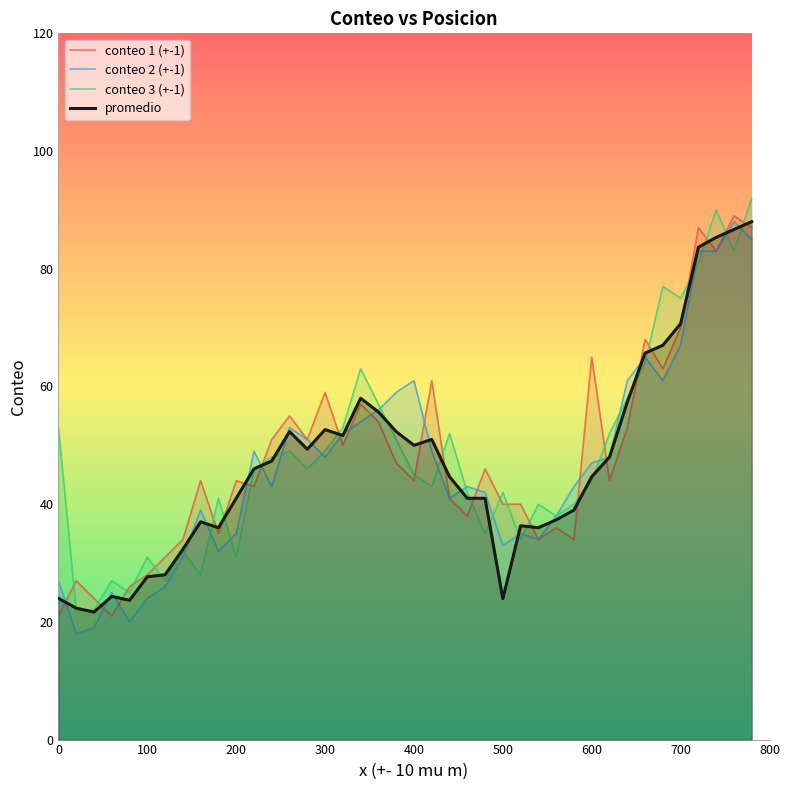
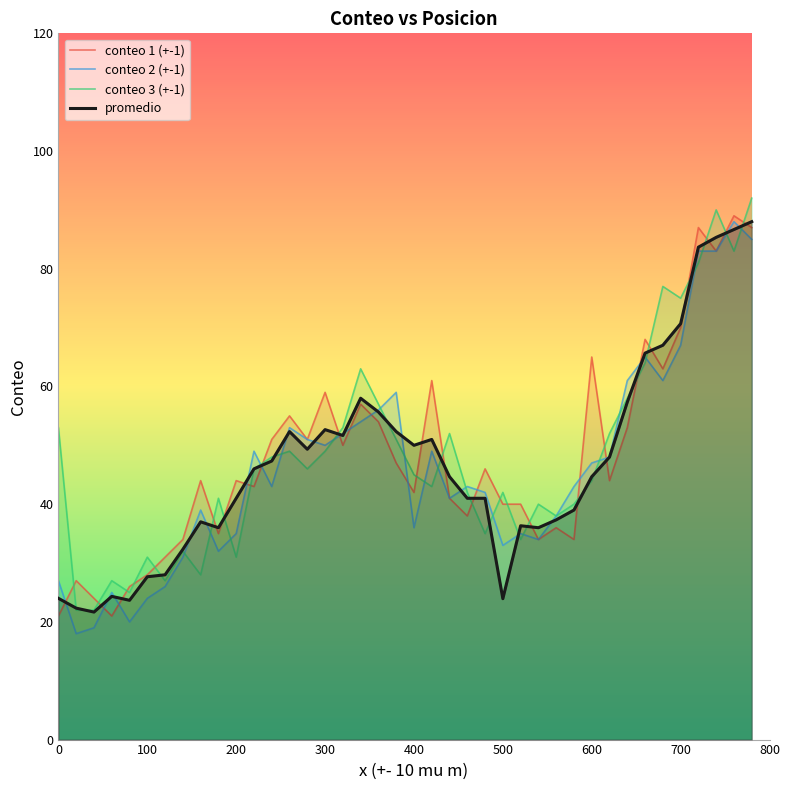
  {
    "conteo 1 (+-1)": {
      "0": 21,
      "200": 44,
      "300": 59,
-     "400": 44,
+     "400": 42,
      "500": 40,
      "600": 65,
      "700": 70
    },
    "conteo 2 (+-1)": {
      "0": 27,
      "100": 24,
      "200": 35,
-     "300": 48,
-     "400": 61,
+     "300": 50,
+     "400": 36,
      "500": 33,
      "600": 47,
      "700": 67
    },
    "conteo 3 (+-1)": {
      "0": 53,
      "100": 31,
      "200": 31,
      "300": 49,
      "400": 45,
      "500": 42,
      "600": 44,
      "700": 75
    },
    "promedio": {
      "0": 24,
      "200": 41,
      "300": 53,
      "400": 50,
      "500": 24,
      "600": 45,
      "700": 71
    }
  }
